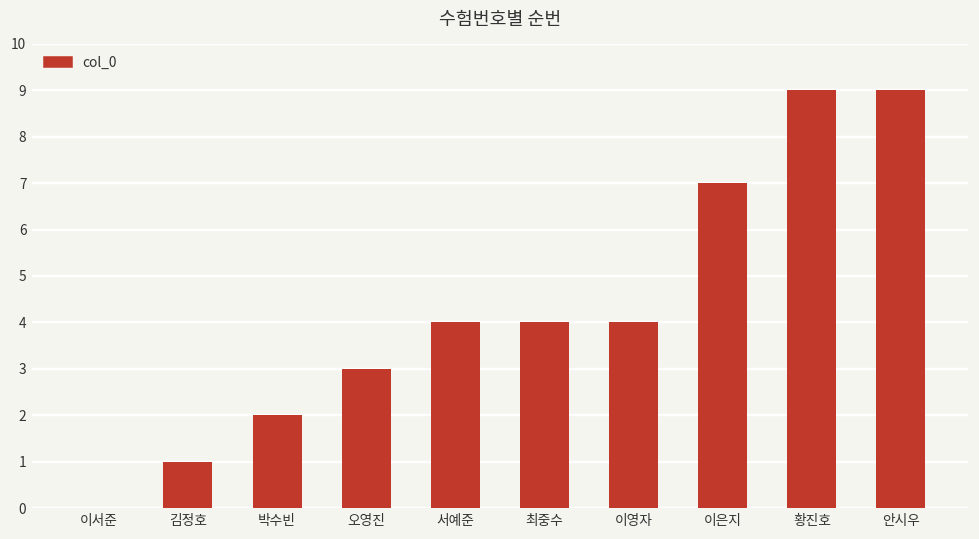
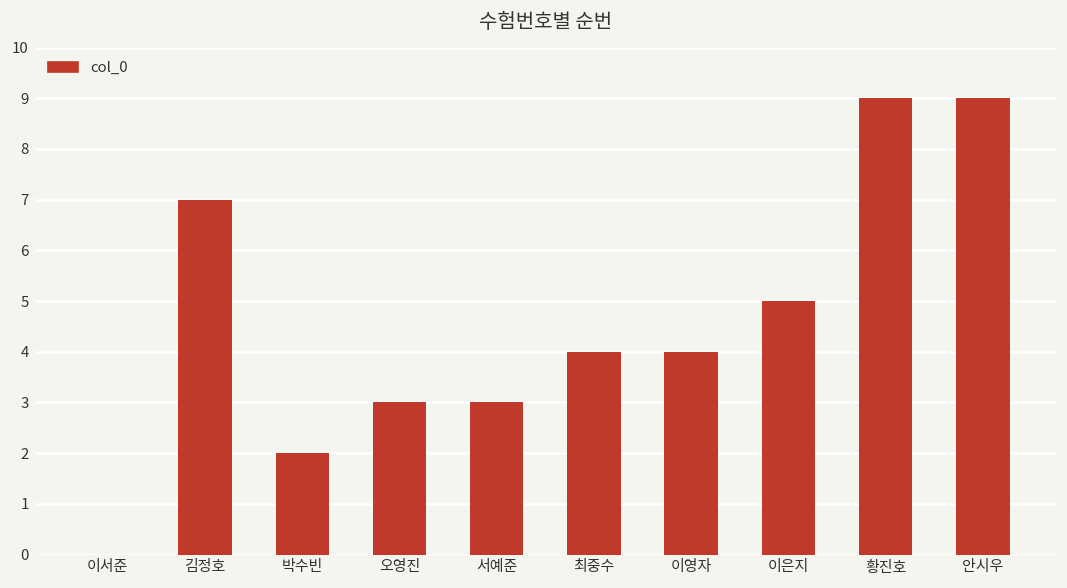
  {
    "이서준": 0,
-   "김정호": 1,
+   "김정호": 7,
    "박수빈": 2,
    "오영진": 3,
-   "서예준": 4,
+   "서예준": 3,
    "최중수": 4,
    "이영자": 4,
-   "이은지": 7,
+   "이은지": 5,
    "황진호": 9,
    "안시우": 9
  }
